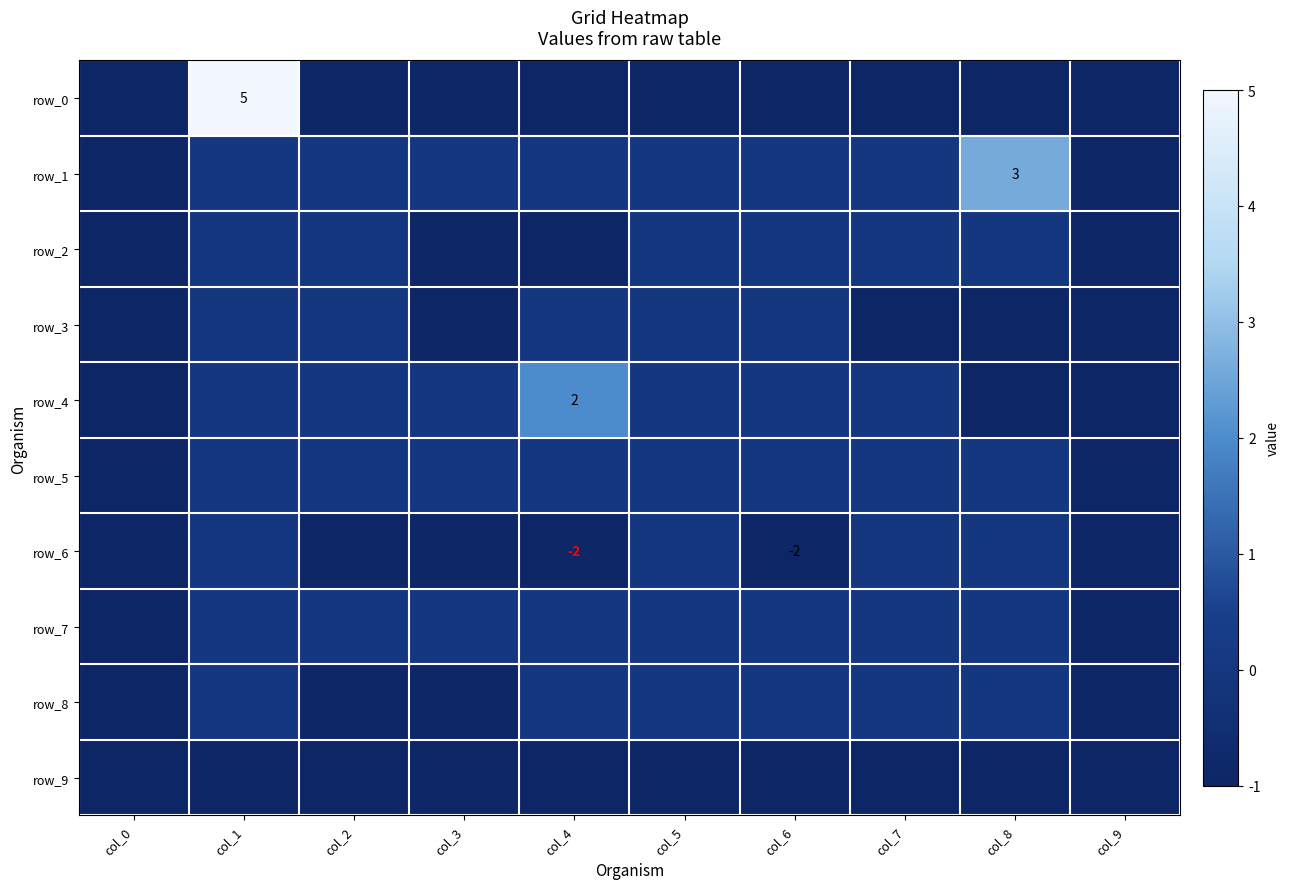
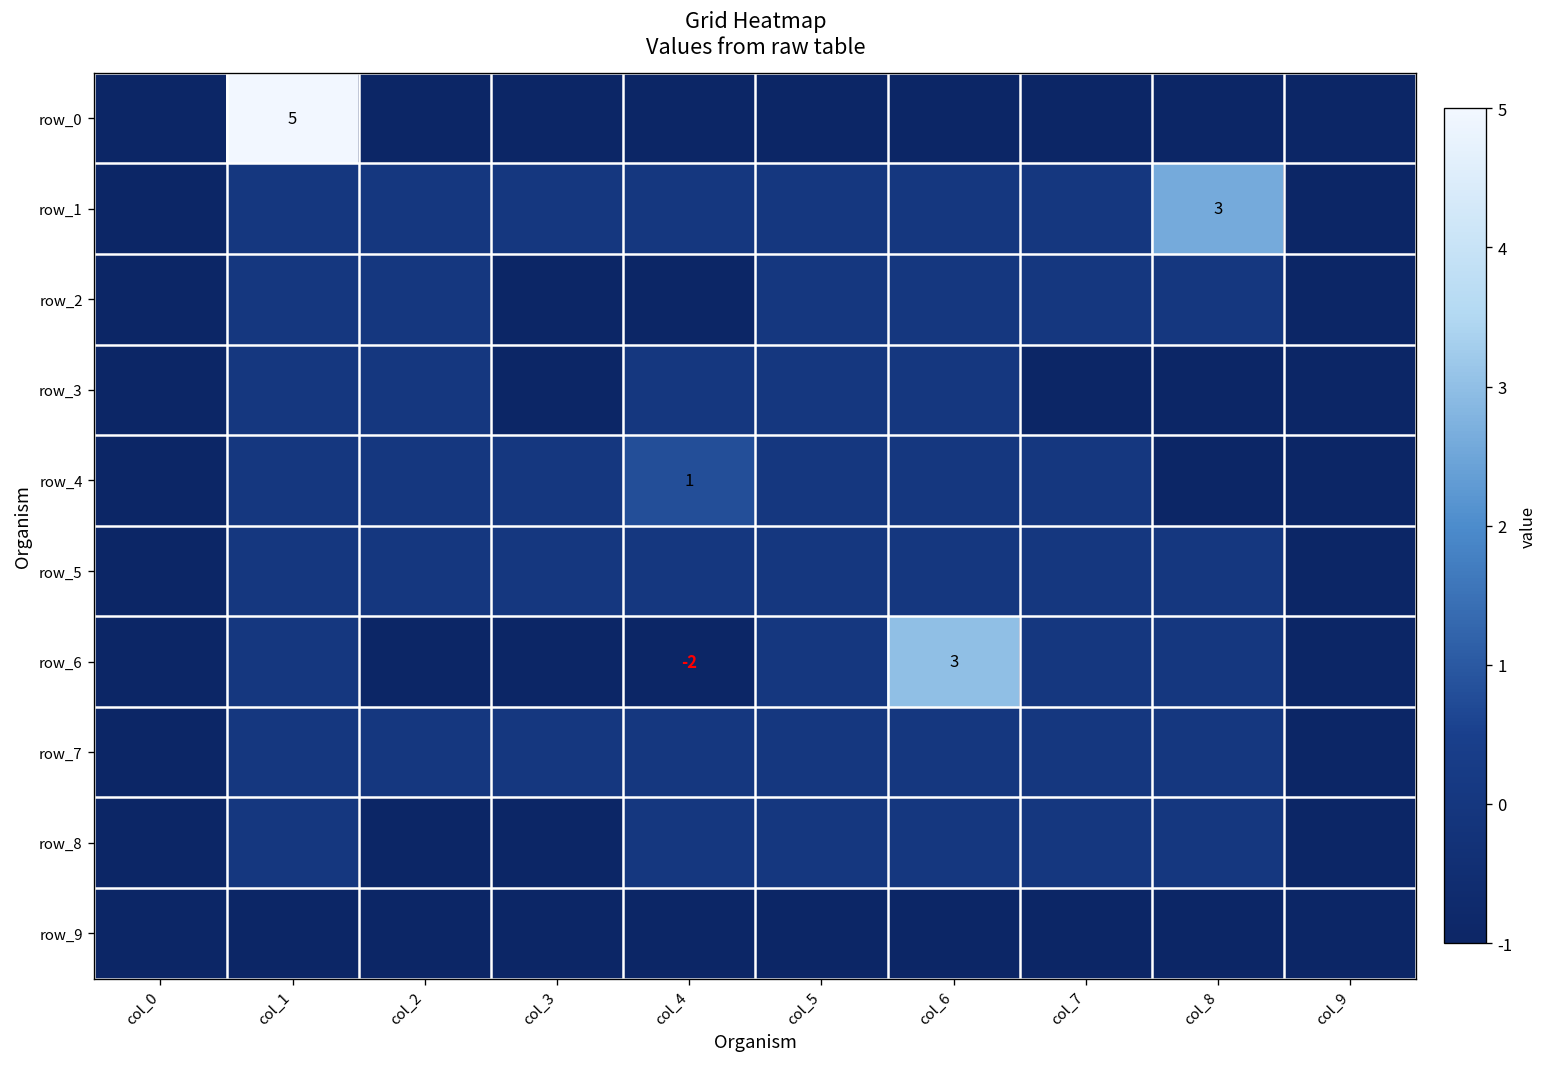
  {
    "row_0": {
      "col_1": 5
    },
    "row_1": {
      "col_8": 3
    },
    "row_4": {
-     "col_4": 2
+     "col_4": 1
    },
    "row_6": {
      "col_4": -2,
-     "col_6": -2
+     "col_6": 3
    }
  }
